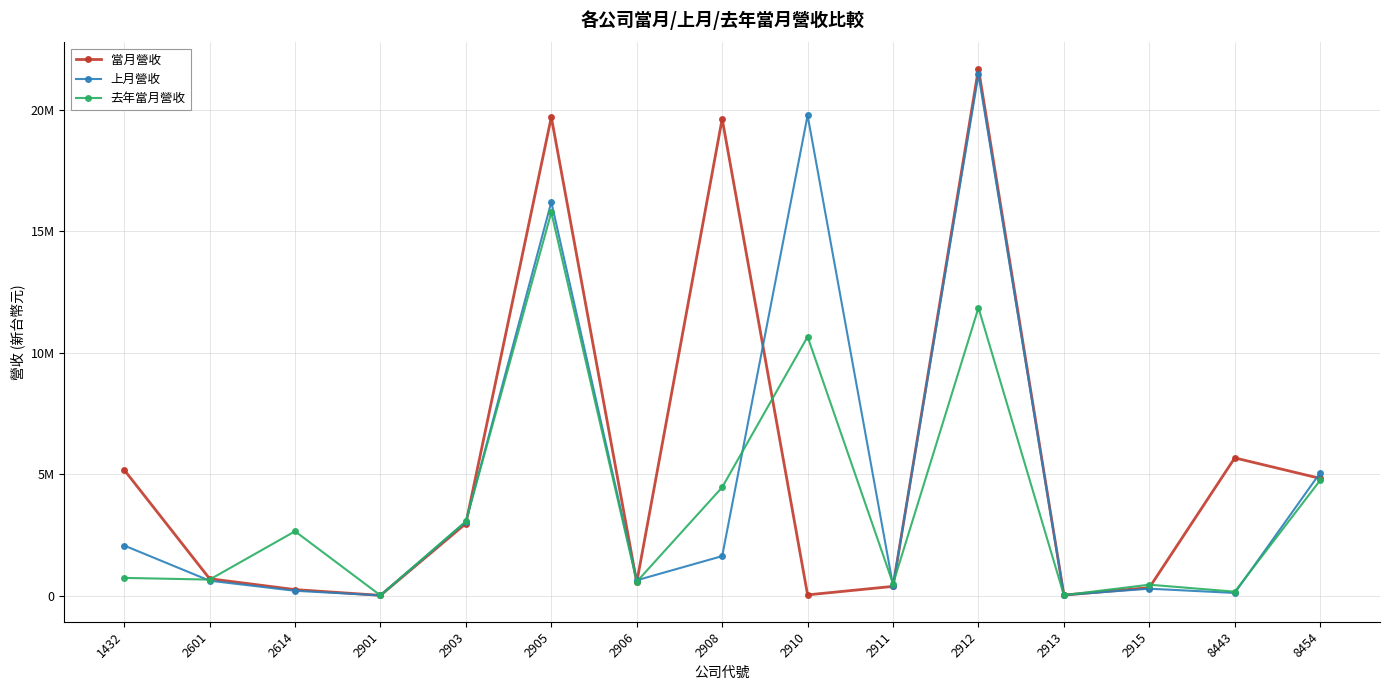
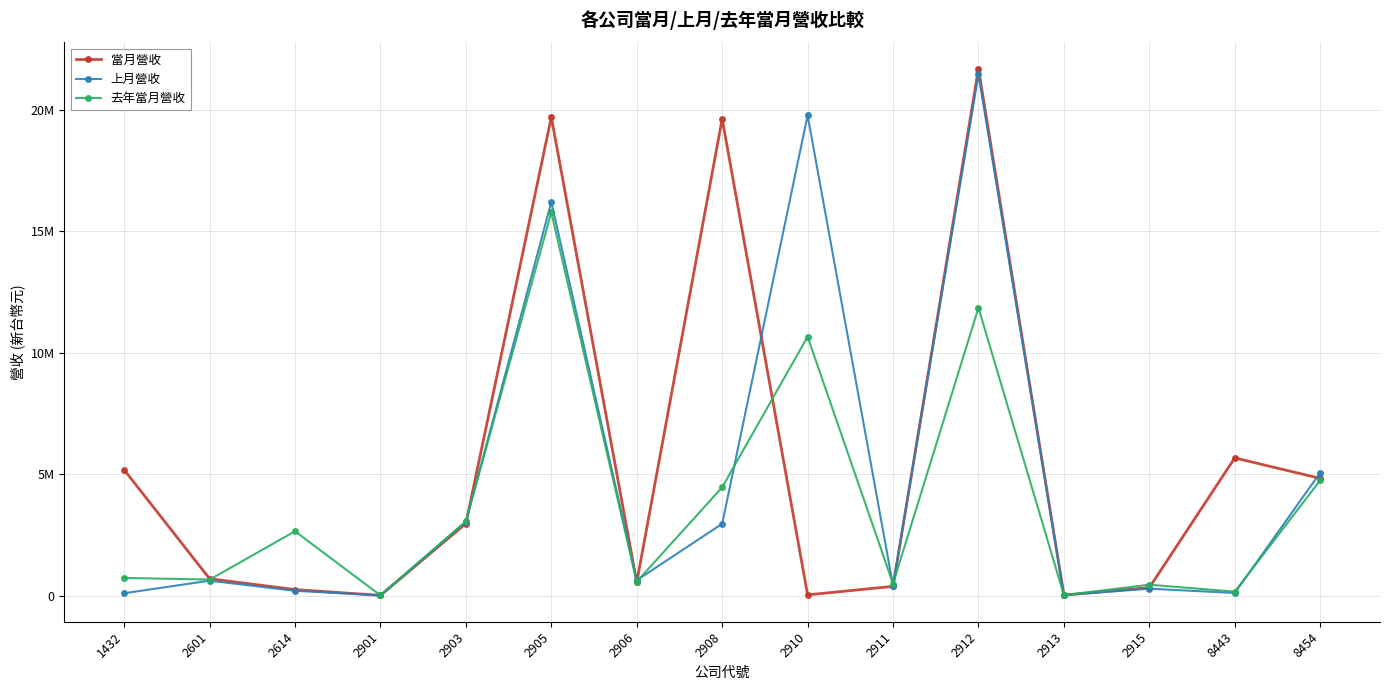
  {
    "當月營收": {
      "1432": 5200000,
      "2905": 19700000,
      "2908": 19600000,
      "2910": 0,
      "2912": 21700000,
      "8443": 5700000
    },
    "上月營收": {
-     "1432": 2100000,
+     "1432": 100000,
      "2905": 16200000,
-     "2908": 1600000,
+     "2908": 3000000,
      "2910": 19800000,
      "2912": 21500000,
      "8454": 5100000
    },
    "去年當月營收": {
      "1432": 700000,
      "2614": 2600000,
      "2905": 15800000,
      "2908": 4500000,
      "2910": 10700000,
      "2912": 11900000,
      "2915": 500000
    }
  }
